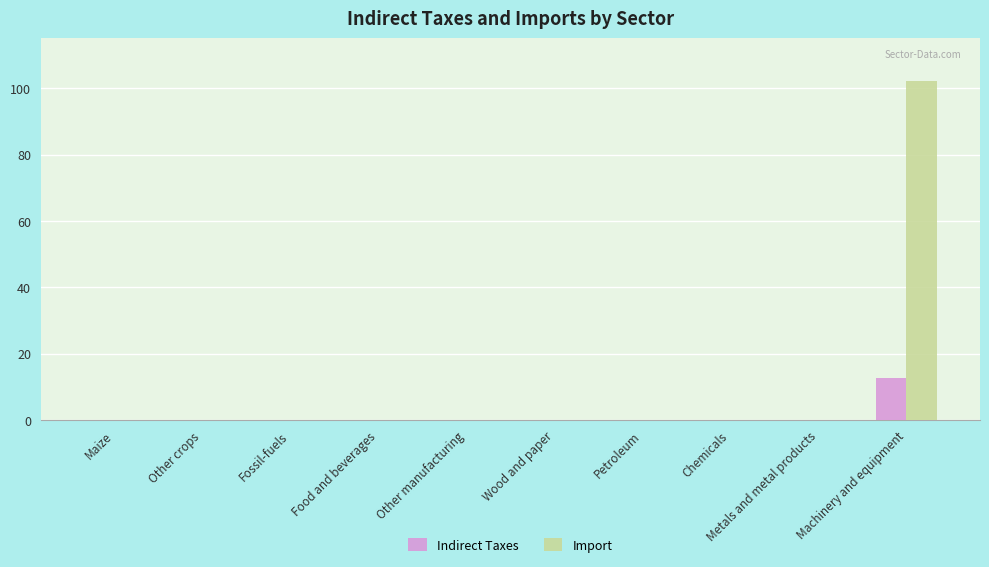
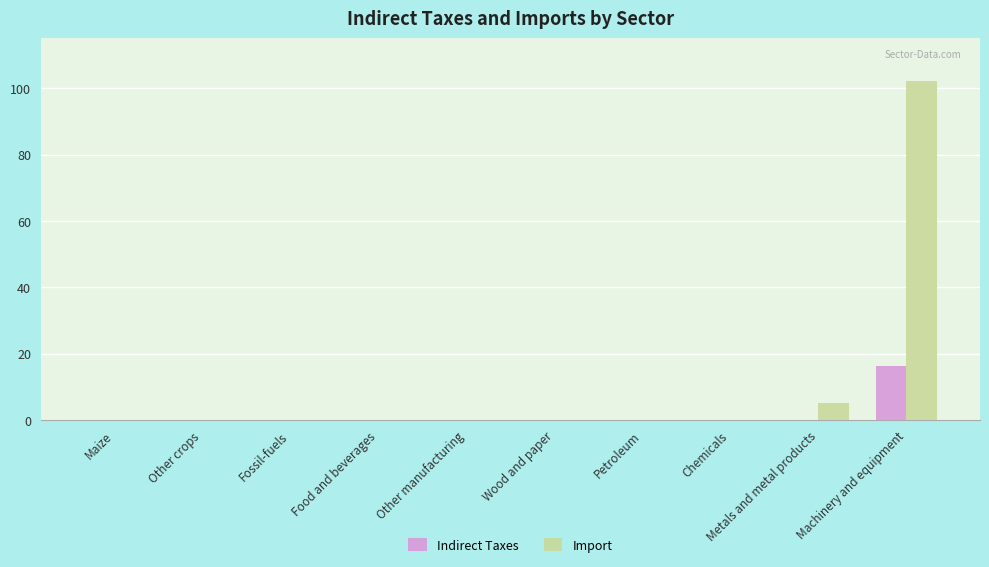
  {
    "Indirect Taxes": {
-     "Machinery and equipment": 13
+     "Machinery and equipment": 16
    },
    "Import": {
-     "Metals and metal products": 0,
+     "Metals and metal products": 5,
      "Machinery and equipment": 102
    }
  }
